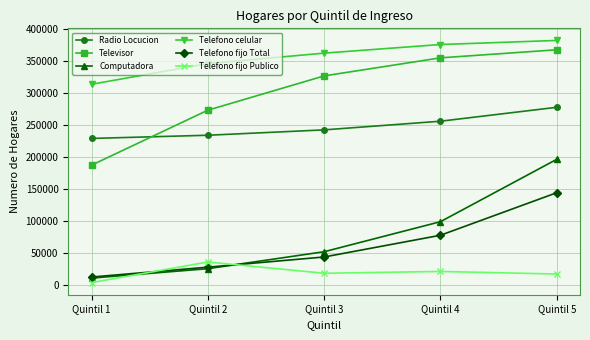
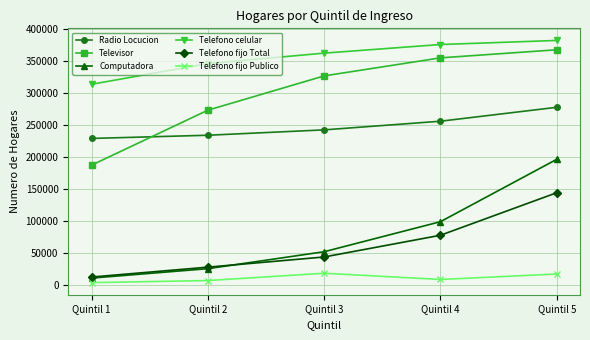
  {
    "Telefono fijo Publico": {
      "Quintil 1": 0,
-     "Quintil 2": 40000,
+     "Quintil 2": 10000,
      "Quintil 3": 20000,
-     "Quintil 4": 20000,
+     "Quintil 4": 10000,
      "Quintil 5": 20000
    }
  }
